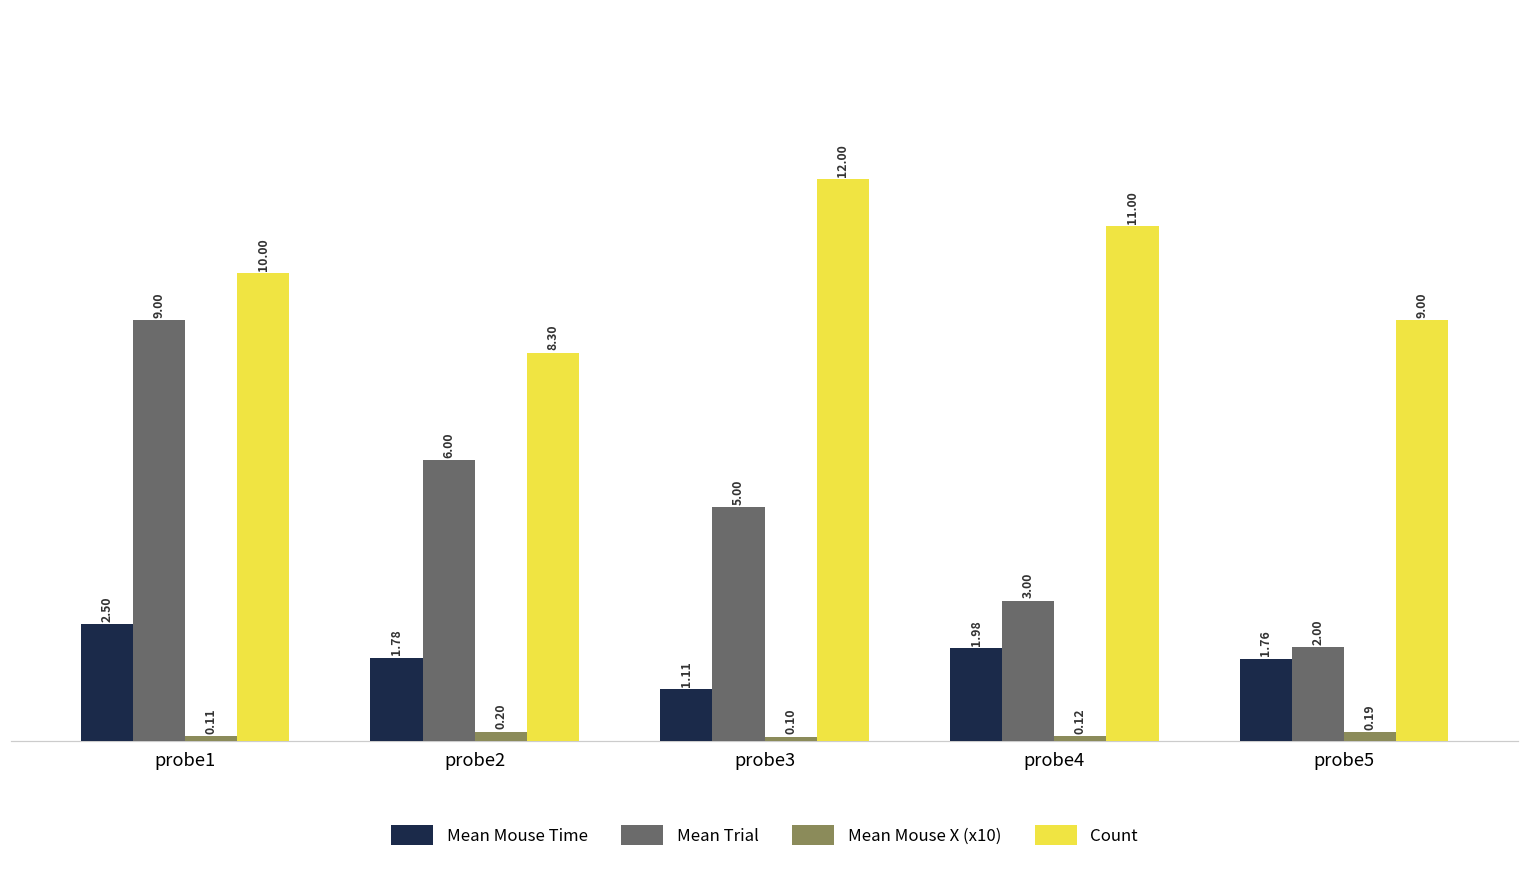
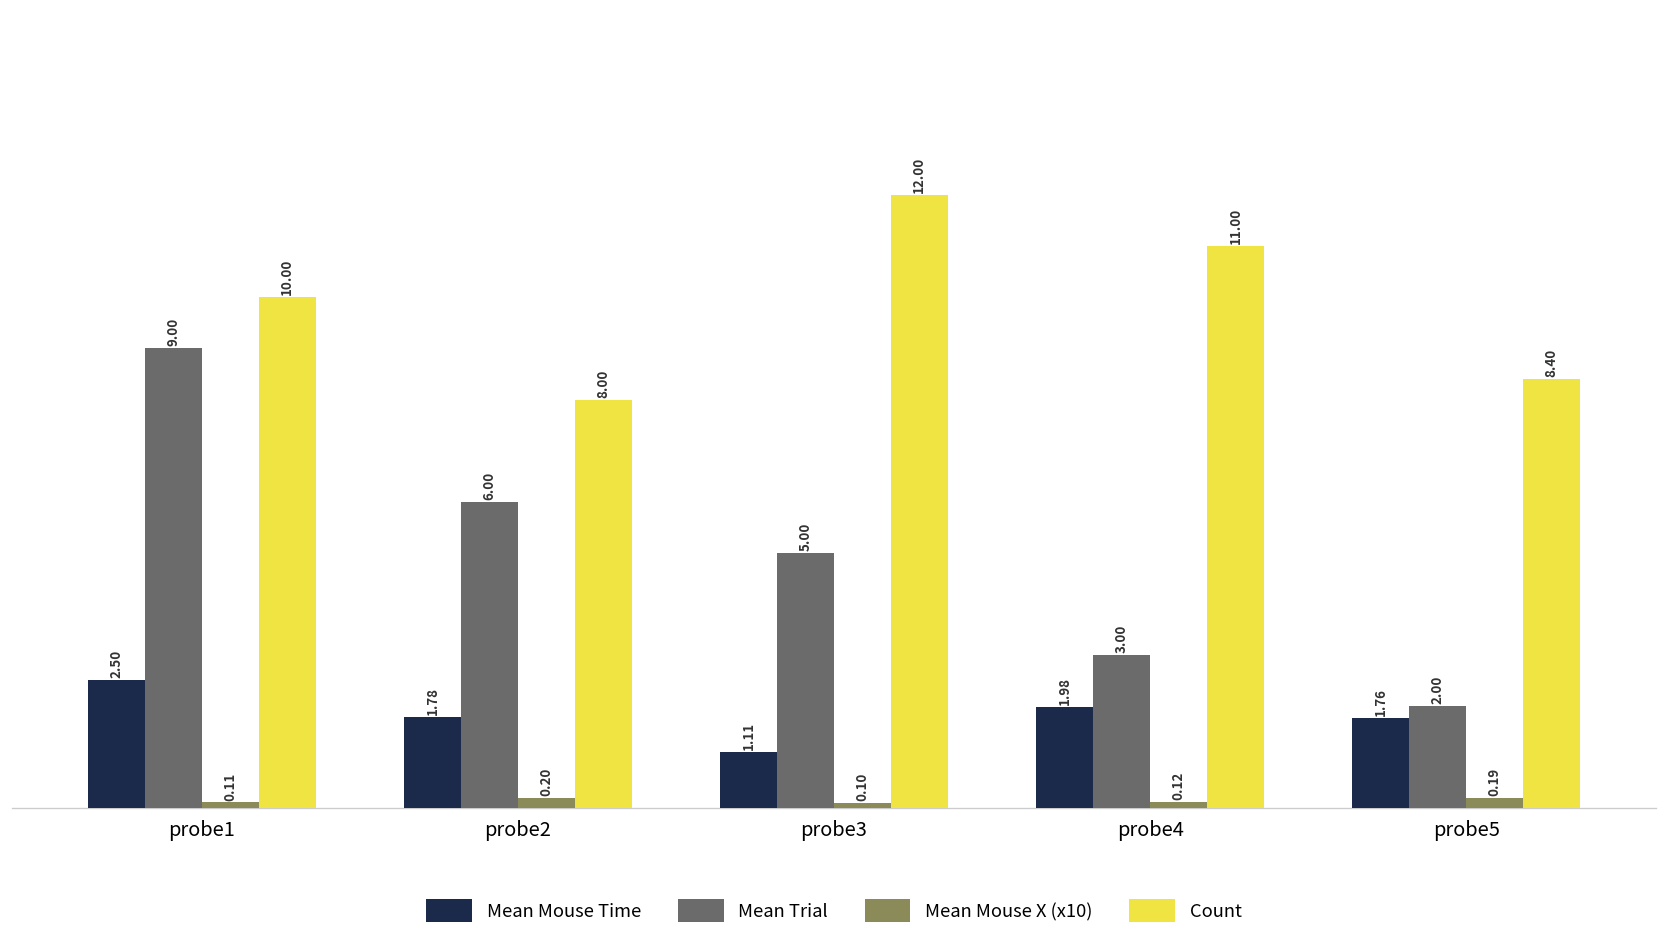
  {
    "Mean Mouse Time": {
      "probe1": 2.50,
      "probe2": 1.78,
      "probe3": 1.11,
      "probe4": 1.98,
      "probe5": 1.76
    },
    "Count": {
      "probe1": 10.00,
-     "probe2": 8.30,
+     "probe2": 8.00,
      "probe3": 12.00,
      "probe4": 11.00,
-     "probe5": 9.00
+     "probe5": 8.40
    }
  }
